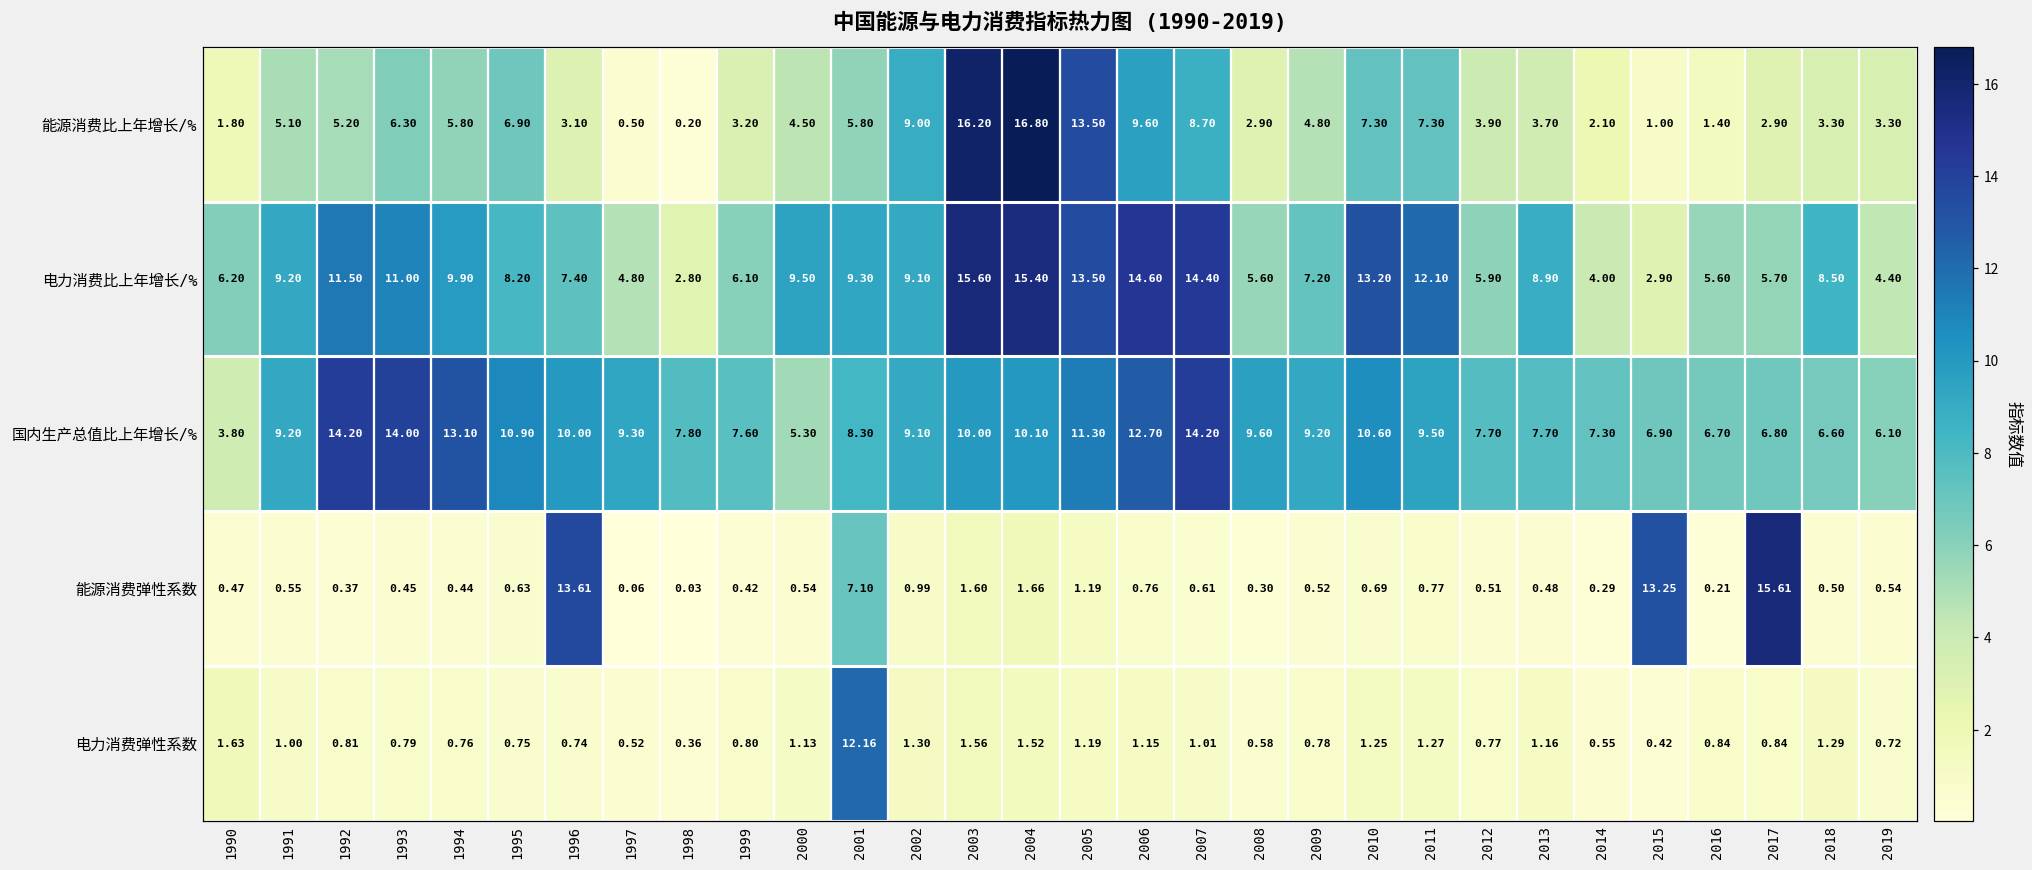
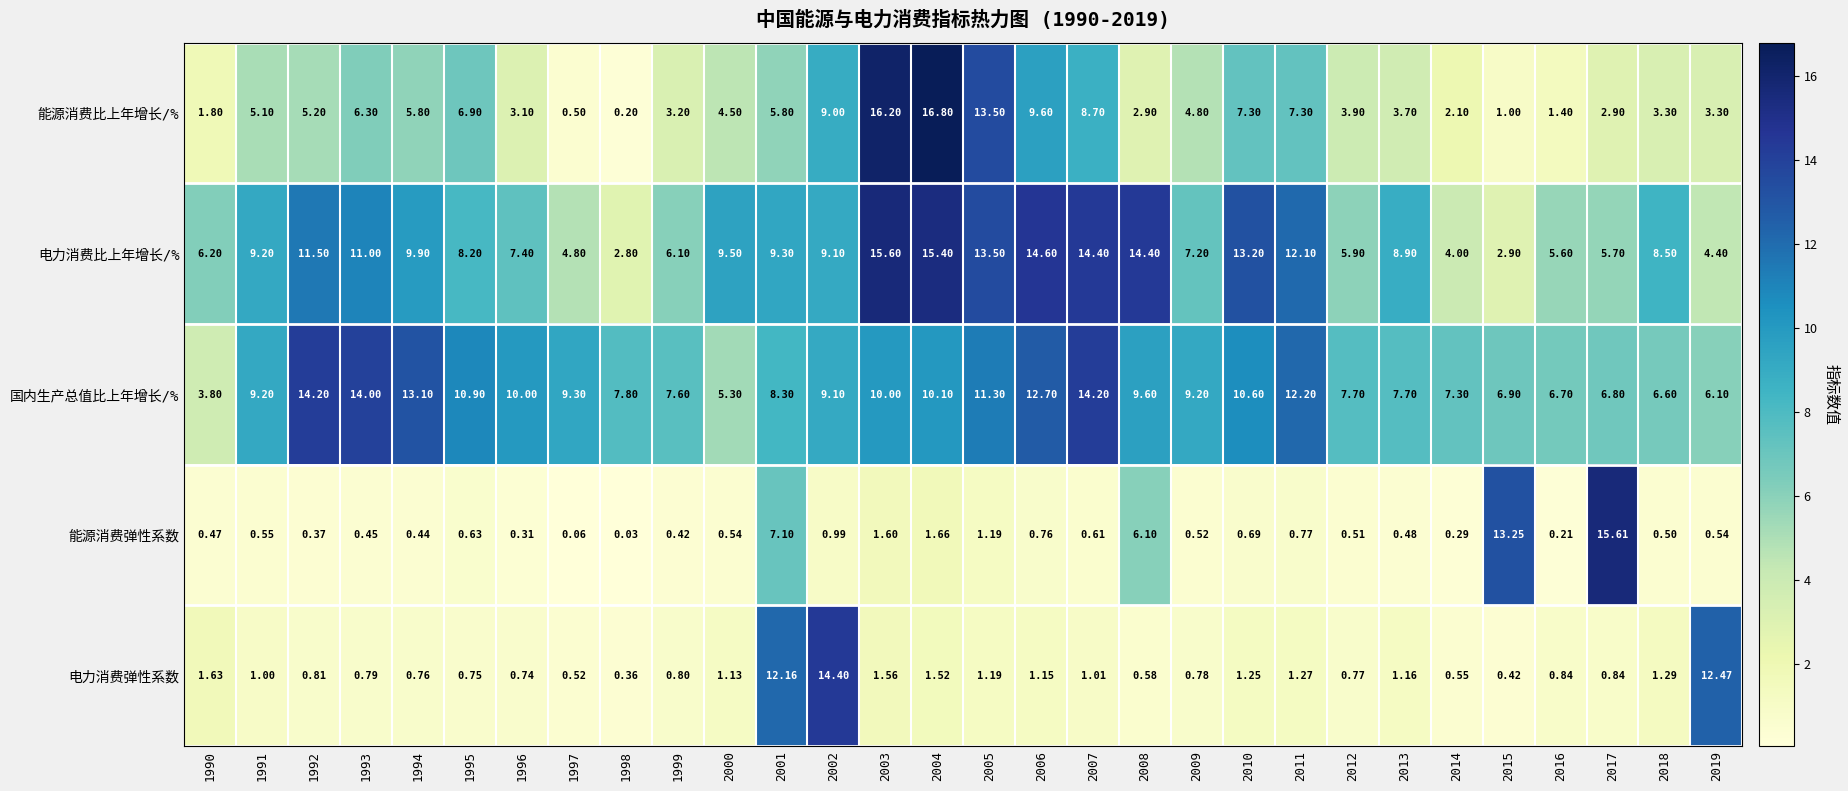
  {
    "能源消费比上年增长/%": {
      "1990": 1.80,
      "1991": 5.10,
      "1992": 5.20,
      "1993": 6.30,
      "1994": 5.80,
      "1995": 6.90,
      "1996": 3.10,
      "1997": 0.50,
      "1998": 0.20,
      "1999": 3.20,
      "2000": 4.50,
      "2001": 5.80,
      "2002": 9.00,
      "2003": 16.20,
      "2004": 16.80,
      "2005": 13.50,
      "2006": 9.60,
      "2007": 8.70,
      "2008": 2.90,
      "2009": 4.80,
      "2010": 7.30,
      "2011": 7.30,
      "2012": 3.90,
      "2013": 3.70,
      "2014": 2.10,
      "2015": 1.00,
      "2016": 1.40,
      "2017": 2.90,
      "2018": 3.30,
      "2019": 3.30
    },
    "电力消费比上年增长/%": {
      "1990": 6.20,
      "1991": 9.20,
      "1992": 11.50,
      "1993": 11.00,
      "1994": 9.90,
      "1995": 8.20,
      "1996": 7.40,
      "1997": 4.80,
      "1998": 2.80,
      "1999": 6.10,
      "2000": 9.50,
      "2001": 9.30,
      "2002": 9.10,
      "2003": 15.60,
      "2004": 15.40,
      "2005": 13.50,
      "2006": 14.60,
      "2007": 14.40,
-     "2008": 5.60,
+     "2008": 14.40,
      "2009": 7.20,
      "2010": 13.20,
      "2011": 12.10,
      "2012": 5.90,
      "2013": 8.90,
      "2014": 4.00,
      "2015": 2.90,
      "2016": 5.60,
      "2017": 5.70,
      "2018": 8.50,
      "2019": 4.40
    },
    "国内生产总值比上年增长/%": {
      "1990": 3.80,
      "1991": 9.20,
      "1992": 14.20,
      "1993": 14.00,
      "1994": 13.10,
      "1995": 10.90,
      "1996": 10.00,
      "1997": 9.30,
      "1998": 7.80,
      "1999": 7.60,
      "2000": 5.30,
      "2001": 8.30,
      "2002": 9.10,
      "2003": 10.00,
      "2004": 10.10,
      "2005": 11.30,
      "2006": 12.70,
      "2007": 14.20,
      "2008": 9.60,
      "2009": 9.20,
      "2010": 10.60,
-     "2011": 9.50,
+     "2011": 12.20,
      "2012": 7.70,
      "2013": 7.70,
      "2014": 7.30,
      "2015": 6.90,
      "2016": 6.70,
      "2017": 6.80,
      "2018": 6.60,
      "2019": 6.10
    },
    "能源消费弹性系数": {
      "1990": 0.47,
      "1991": 0.55,
      "1992": 0.37,
      "1993": 0.45,
      "1994": 0.44,
      "1995": 0.63,
-     "1996": 13.61,
+     "1996": 0.31,
      "1997": 0.06,
      "1998": 0.03,
      "1999": 0.42,
      "2000": 0.54,
      "2001": 7.10,
      "2002": 0.99,
      "2003": 1.60,
      "2004": 1.66,
      "2005": 1.19,
      "2006": 0.76,
      "2007": 0.61,
-     "2008": 0.30,
+     "2008": 6.10,
      "2009": 0.52,
      "2010": 0.69,
      "2011": 0.77,
      "2012": 0.51,
      "2013": 0.48,
      "2014": 0.29,
      "2015": 13.25,
      "2016": 0.21,
      "2017": 15.61,
      "2018": 0.50,
      "2019": 0.54
    },
    "电力消费弹性系数": {
      "1990": 1.63,
      "1991": 1.00,
      "1992": 0.81,
      "1993": 0.79,
      "1994": 0.76,
      "1995": 0.75,
      "1996": 0.74,
      "1997": 0.52,
      "1998": 0.36,
      "1999": 0.80,
      "2000": 1.13,
      "2001": 12.16,
-     "2002": 1.30,
+     "2002": 14.40,
      "2003": 1.56,
      "2004": 1.52,
      "2005": 1.19,
      "2006": 1.15,
      "2007": 1.01,
      "2008": 0.58,
      "2009": 0.78,
      "2010": 1.25,
      "2011": 1.27,
      "2012": 0.77,
      "2013": 1.16,
      "2014": 0.55,
      "2015": 0.42,
      "2016": 0.84,
      "2017": 0.84,
      "2018": 1.29,
-     "2019": 0.72
+     "2019": 12.47
    }
  }
